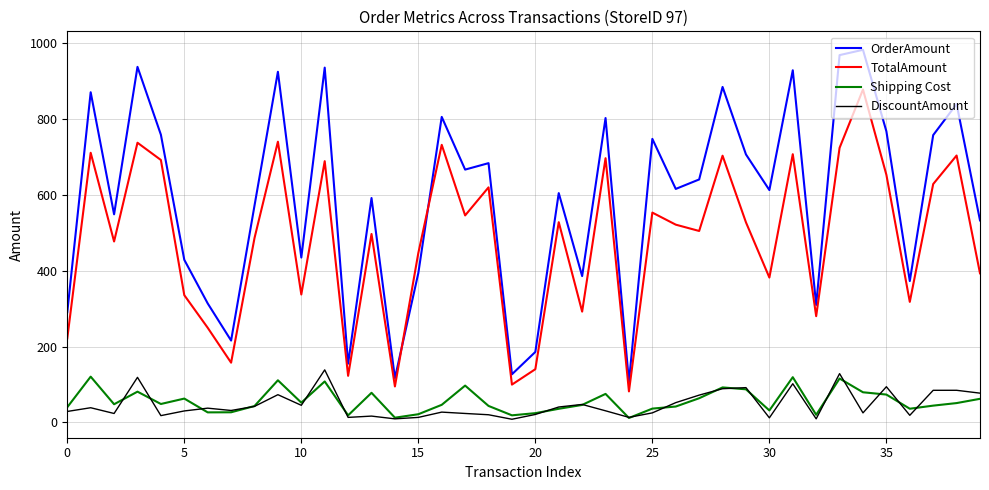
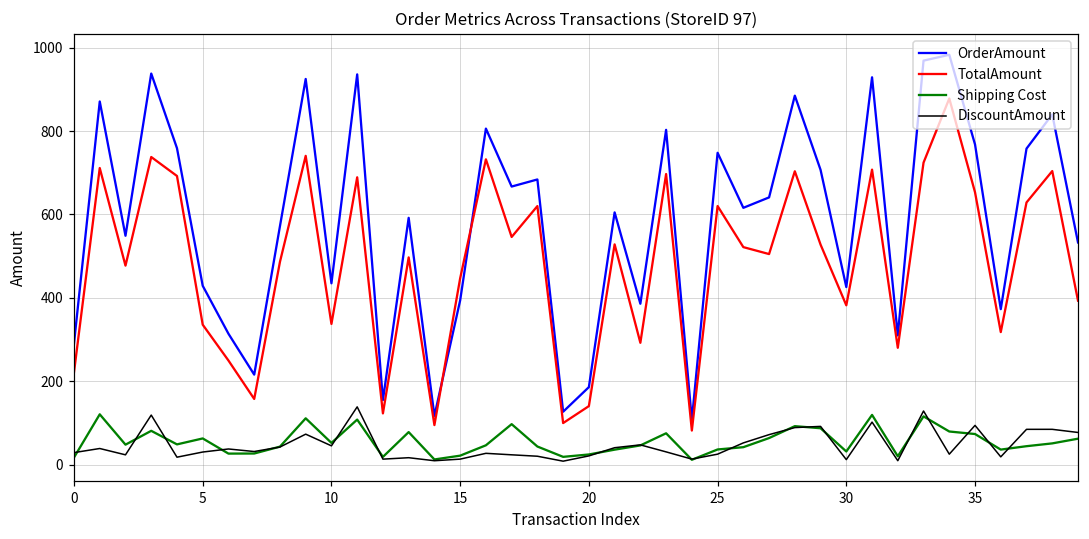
  {
    "OrderAmount": {
      "0": 290,
      "5": 430,
      "10": 440,
      "15": 390,
      "20": 190,
      "25": 750,
-     "30": 610,
+     "30": 430,
      "35": 770
    },
    "TotalAmount": {
      "0": 220,
      "5": 340,
      "10": 340,
      "15": 450,
      "20": 140,
-     "25": 550,
+     "25": 620,
      "30": 380,
      "35": 650
    },
    "Shipping Cost": {
-     "0": 40,
+     "0": 20,
      "5": 60,
      "10": 50,
      "15": 20,
      "25": 40,
      "30": 30,
      "35": 70
    },
    "DiscountAmount": {
      "0": 30,
      "5": 30,
      "10": 50,
      "15": 10,
      "25": 30,
      "30": 10,
      "35": 90
    }
  }
